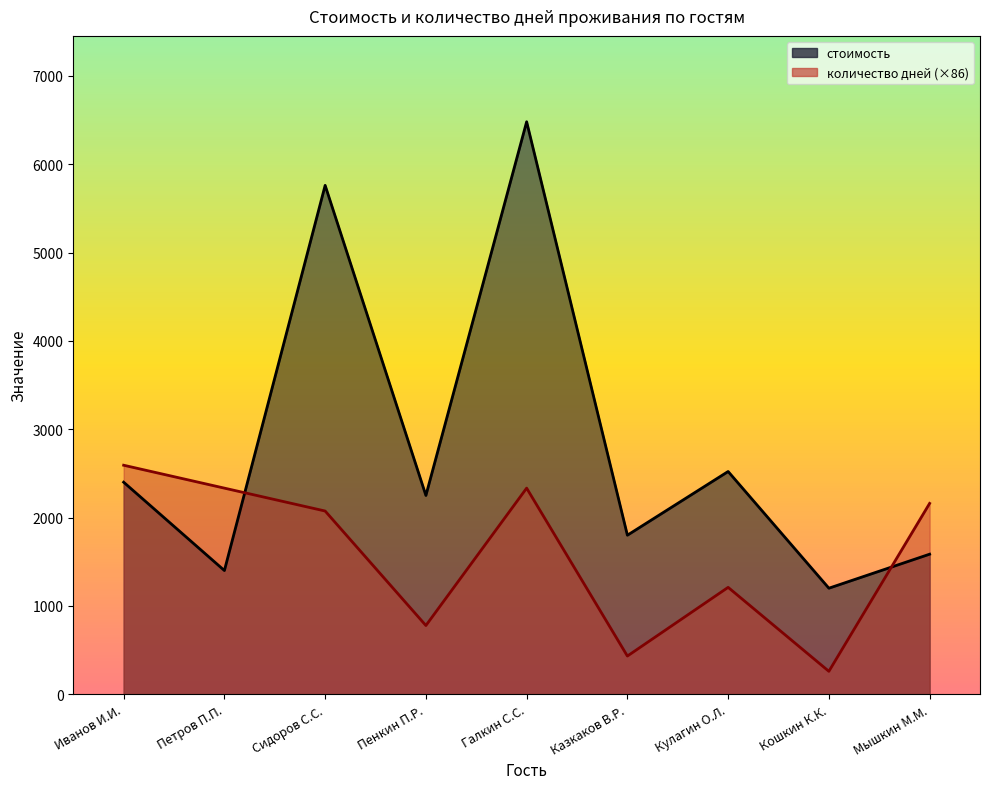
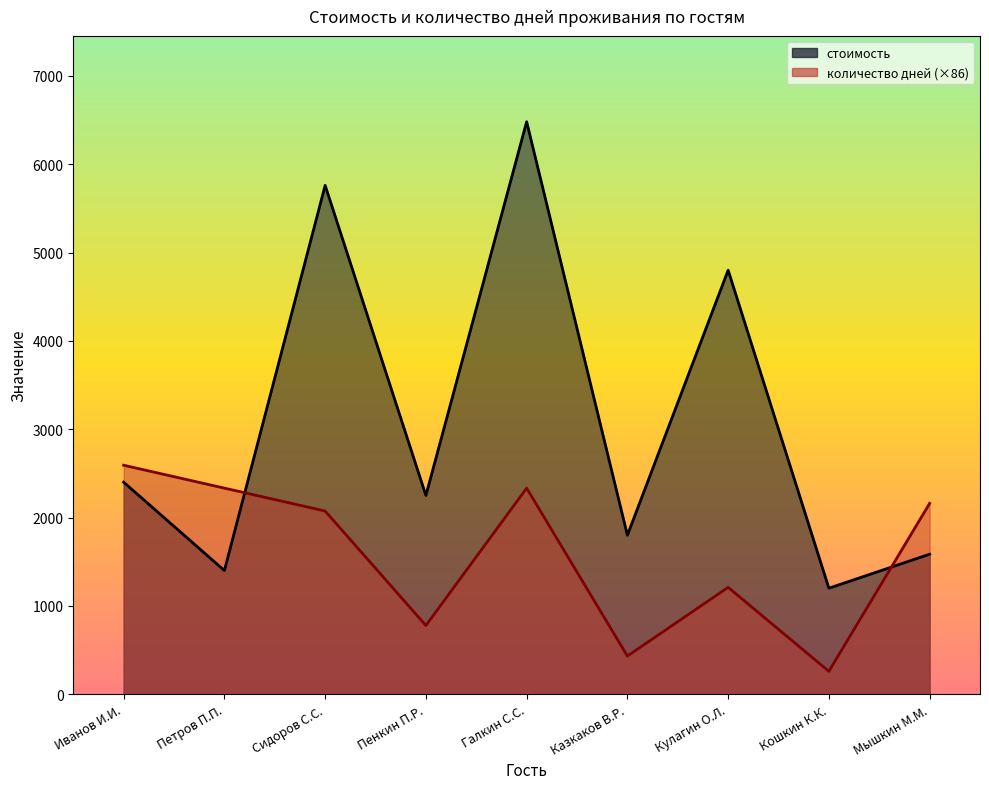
  {
    "стоимость": {
      "Иванов И.И.": 2400,
      "Петров П.П.": 1400,
      "Сидоров С.С.": 5800,
      "Пенкин П.Р.": 2300,
      "Галкин С.С.": 6500,
      "Казкаков В.Р.": 1800,
-     "Кулагин О.Л.": 2500,
+     "Кулагин О.Л.": 4800,
      "Кошкин К.К.": 1200,
      "Мышкин М.М.": 1600
    },
    "количество дней (×86)": {
      "Иванов И.И.": 2600,
      "Петров П.П.": 2300,
      "Сидоров С.С.": 2100,
      "Пенкин П.Р.": 800,
      "Галкин С.С.": 2300,
      "Казкаков В.Р.": 400,
      "Кулагин О.Л.": 1200,
      "Кошкин К.К.": 300,
      "Мышкин М.М.": 2200
    }
  }
